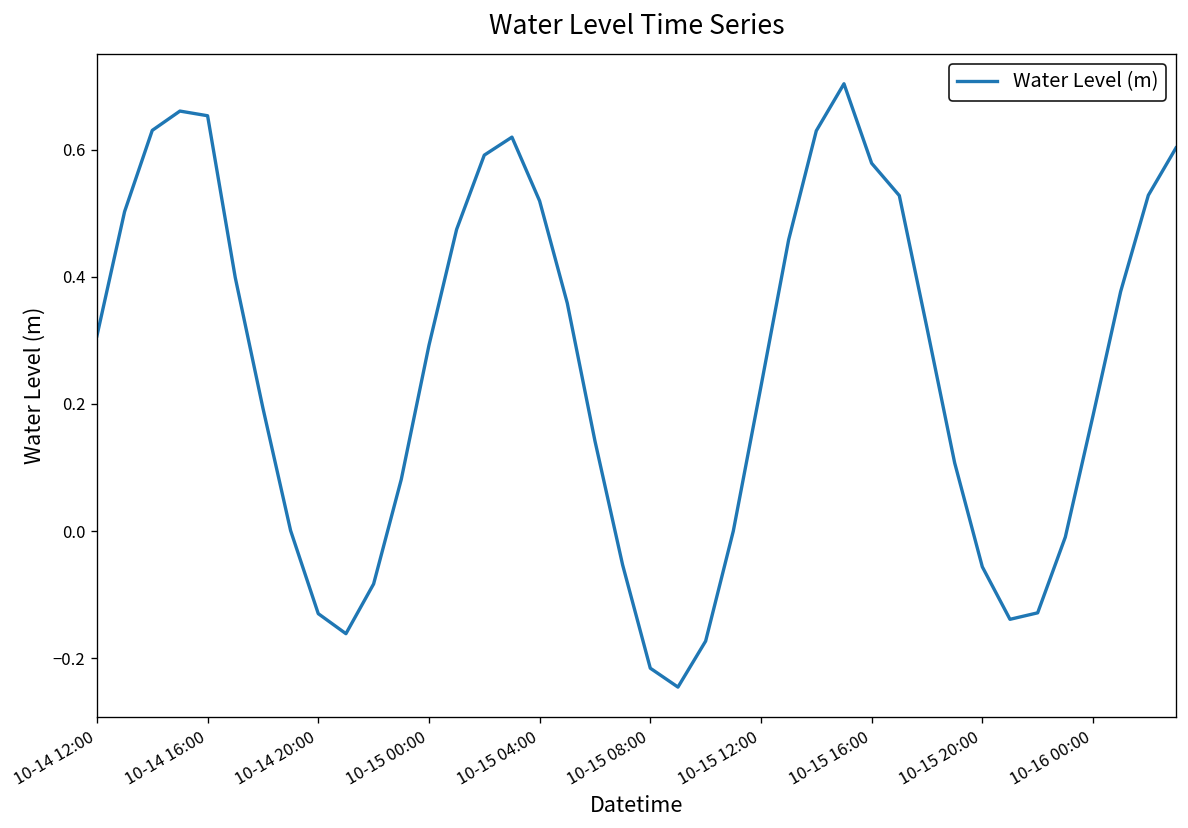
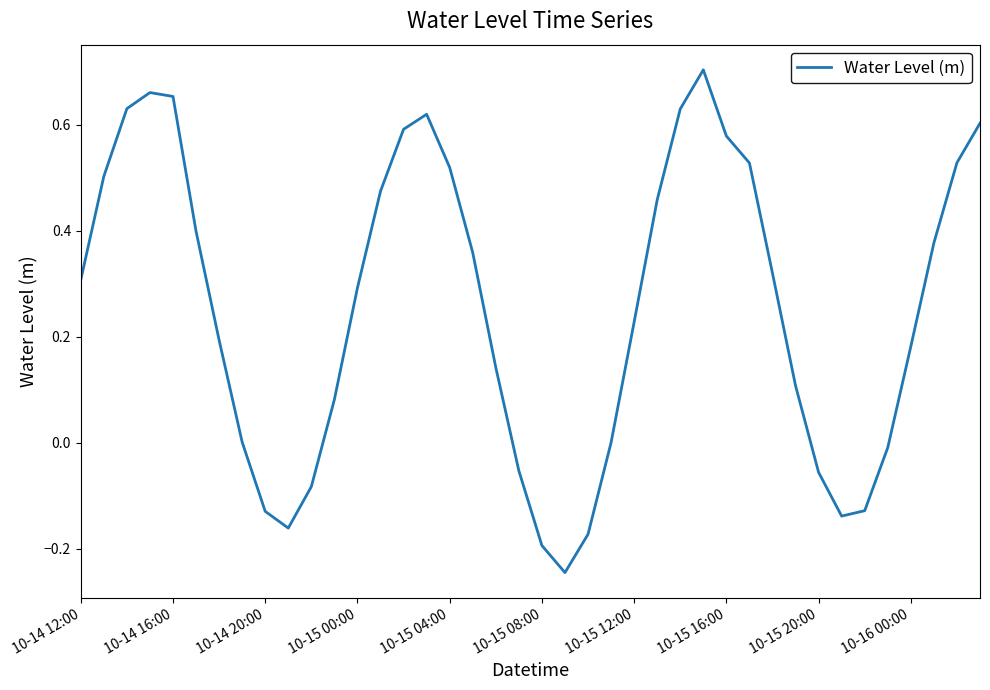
  {
    "10-14 12:00": 0.31,
    "10-14 16:00": 0.65,
    "10-14 20:00": -0.13,
    "10-15 00:00": 0.29,
    "10-15 04:00": 0.52,
-   "10-15 08:00": -0.22,
+   "10-15 08:00": -0.19,
    "10-15 12:00": 0.23,
    "10-15 16:00": 0.58,
    "10-15 20:00": -0.06,
    "10-16 00:00": 0.18
  }
